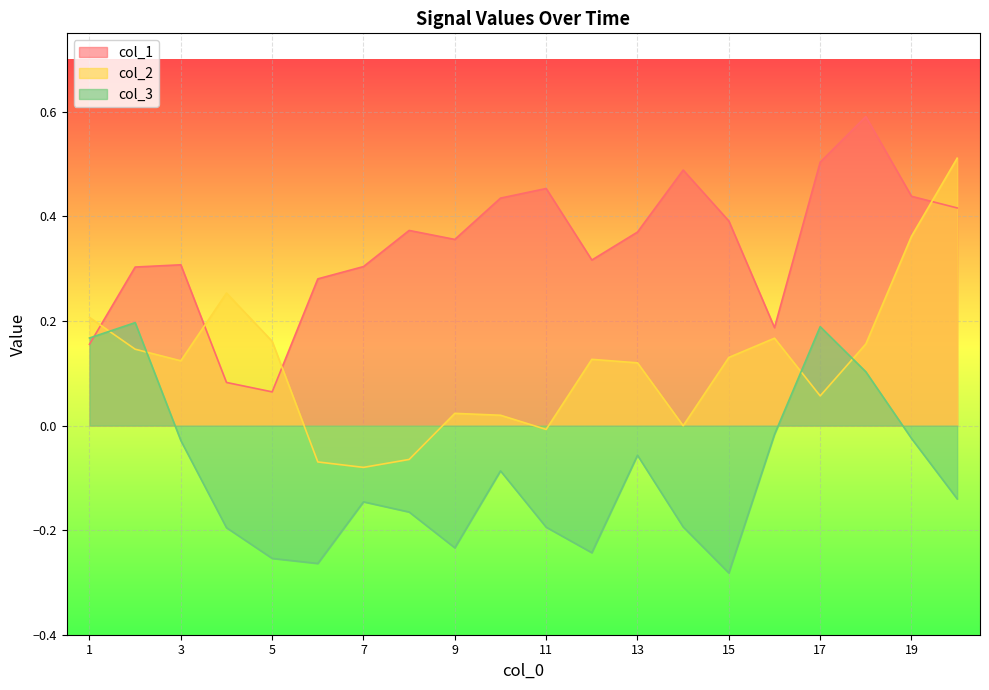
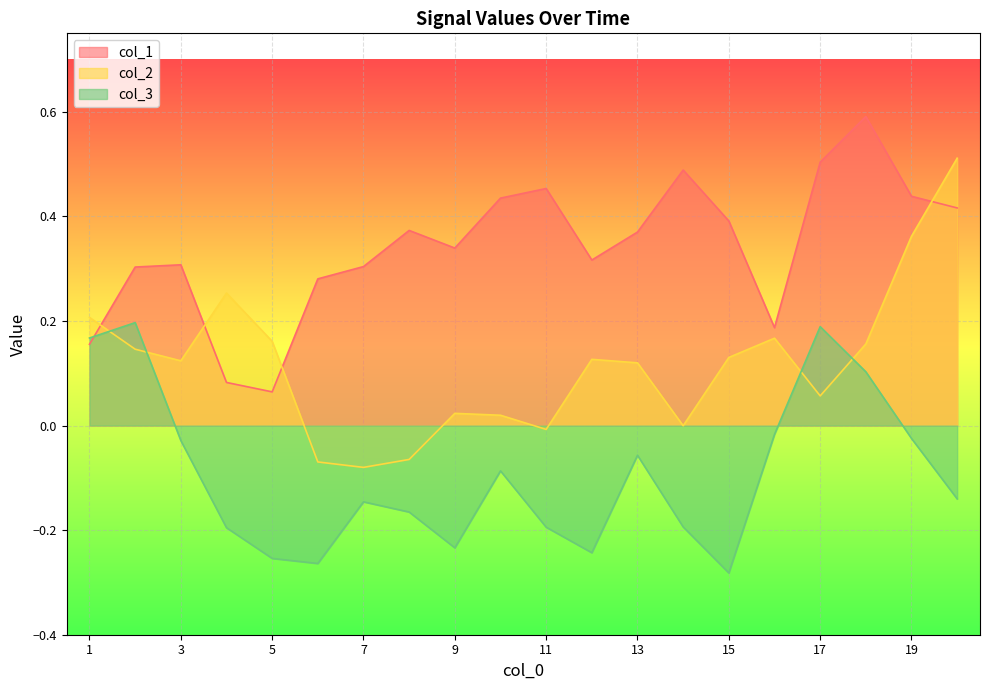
  {
    "col_1": {
      "1": 0.16,
      "3": 0.31,
      "5": 0.06,
      "7": 0.30,
-     "9": 0.36,
+     "9": 0.34,
      "11": 0.45,
      "13": 0.37,
      "15": 0.39,
      "17": 0.50,
      "19": 0.44
    }
  }
